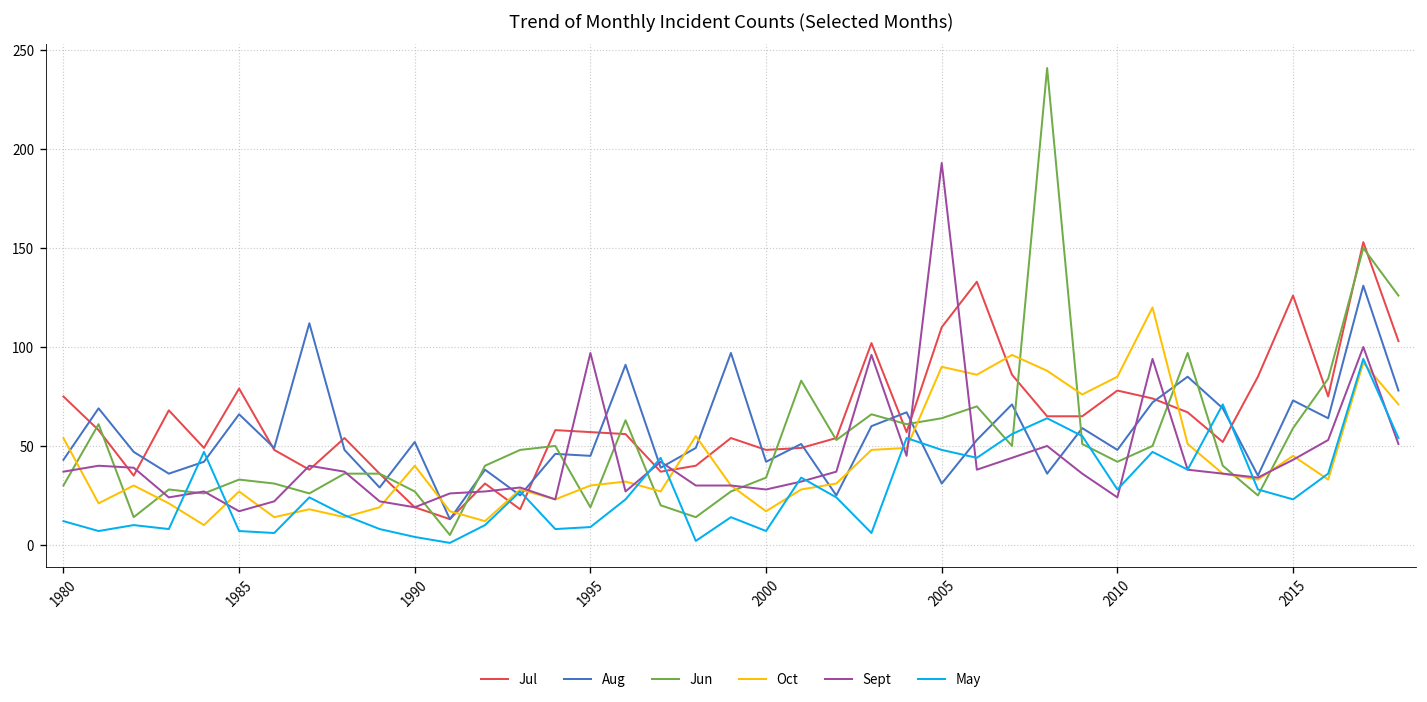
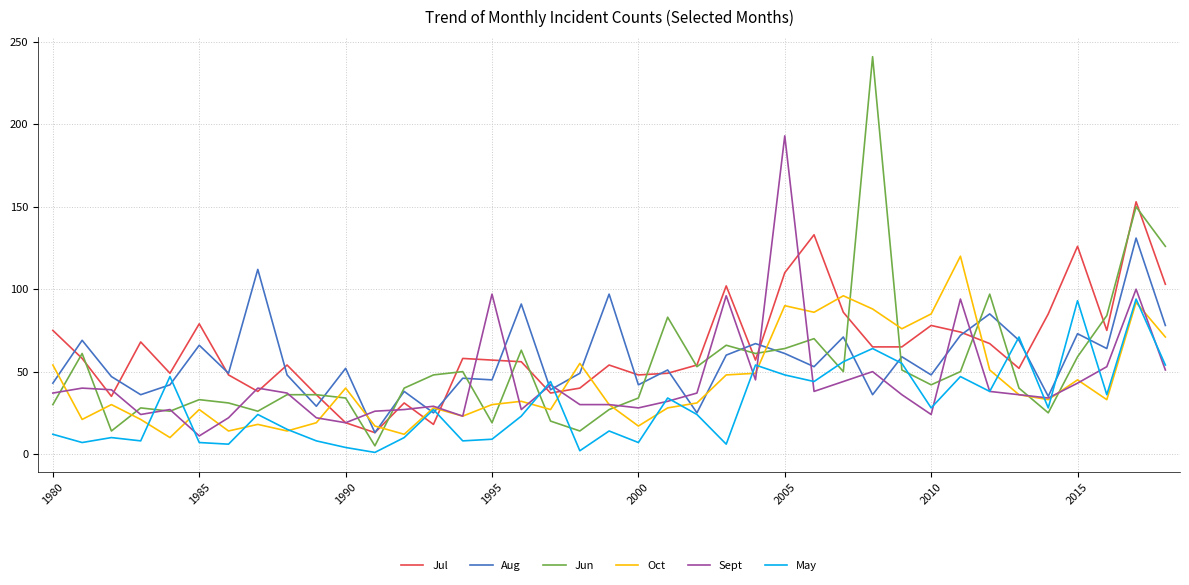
  {
    "Jul": {
      "1980": 75,
      "1985": 79,
      "1995": 57,
      "2000": 48,
      "2005": 110,
      "2010": 78,
      "2015": 126
    },
    "Aug": {
      "1980": 43,
      "1985": 66,
      "1990": 52,
      "1995": 45,
      "2000": 42,
-     "2005": 31,
+     "2005": 61,
      "2010": 48,
      "2015": 73
    },
    "Jun": {
      "1980": 30,
      "1985": 33,
-     "1990": 27,
+     "1990": 34,
      "1995": 19,
      "2000": 34,
      "2005": 64,
      "2010": 42,
      "2015": 59
    },
    "Oct": {
      "1980": 54,
      "1985": 27,
      "1990": 40,
      "1995": 30,
      "2000": 17,
      "2005": 90,
      "2010": 85,
      "2015": 45
    },
    "Sept": {
      "1980": 37,
-     "1985": 17,
+     "1985": 11,
      "1995": 97,
      "2000": 28,
      "2005": 193,
      "2010": 24,
      "2015": 43
    },
    "May": {
      "1980": 12,
      "1985": 7,
      "1990": 4,
      "1995": 9,
      "2000": 7,
      "2005": 48,
      "2010": 28,
-     "2015": 23
+     "2015": 93
    }
  }
